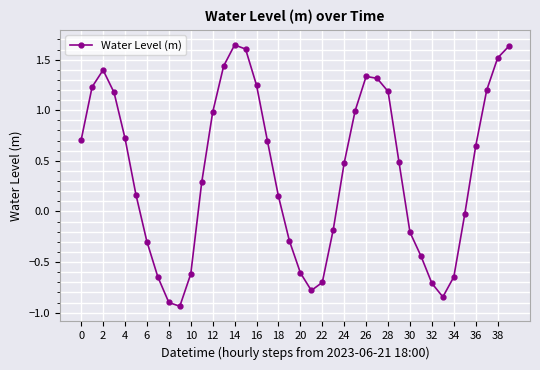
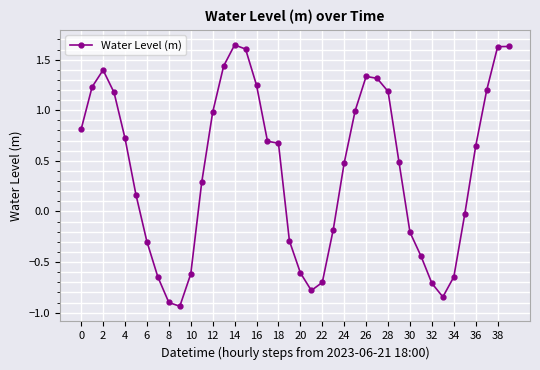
  {
-   "0": 0.71,
+   "0": 0.81,
    "2": 1.40,
    "4": 0.72,
    "6": -0.30,
    "8": -0.90,
    "10": -0.62,
    "12": 0.98,
    "14": 1.65,
    "16": 1.25,
-   "18": 0.15,
+   "18": 0.67,
    "20": -0.61,
    "22": -0.70,
    "24": 0.48,
    "26": 1.33,
    "28": 1.19,
    "30": -0.21,
    "32": -0.71,
    "34": -0.65,
    "36": 0.65,
-   "38": 1.52
+   "38": 1.63
  }
